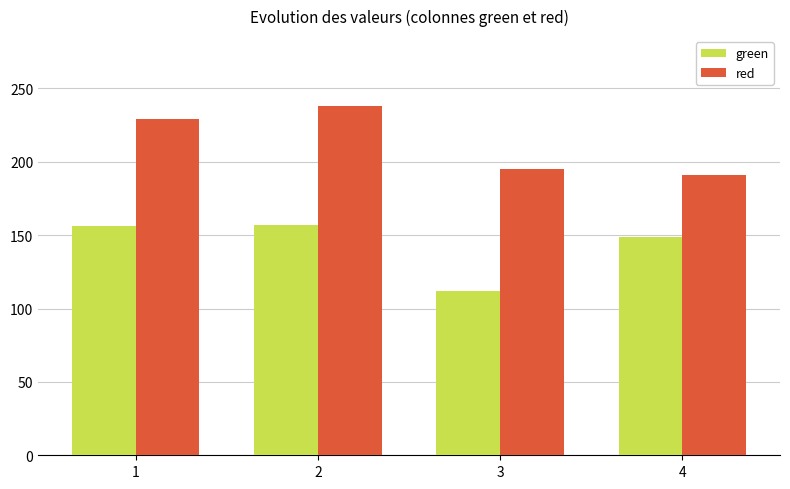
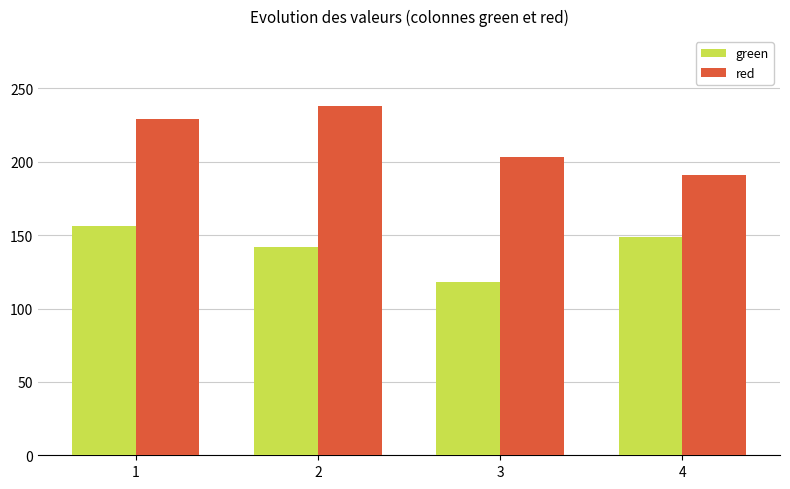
  {
    "green": {
      "1": 156,
-     "2": 157,
-     "3": 112,
+     "2": 142,
+     "3": 118,
      "4": 149
    },
    "red": {
      "1": 229,
      "2": 238,
-     "3": 195,
+     "3": 203,
      "4": 191
    }
  }
